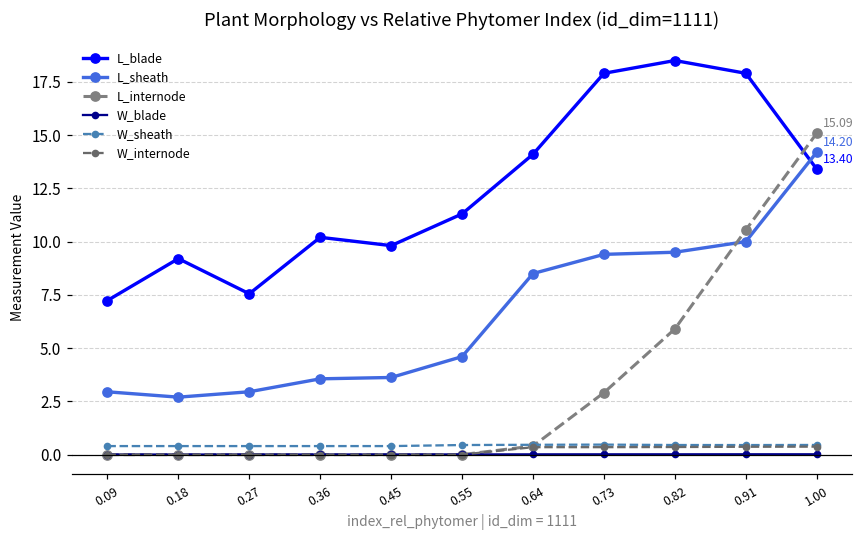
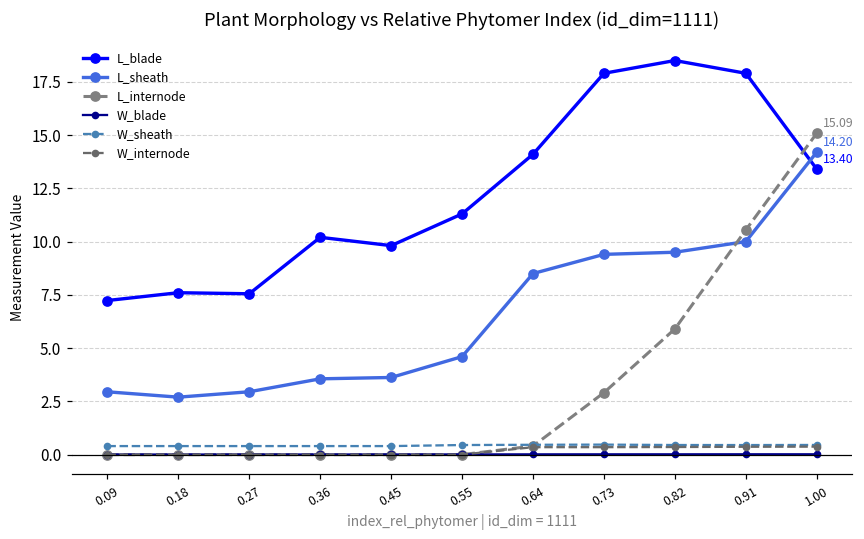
  {
    "L_blade": {
      "0.09": 7.2,
-     "0.18": 9.2,
+     "0.18": 7.6,
      "0.27": 7.6,
      "0.36": 10.2,
      "0.45": 9.8,
      "0.55": 11.3,
      "0.64": 14.1,
      "0.73": 17.9,
      "0.82": 18.5,
      "0.91": 17.9
    },
    "W_blade": {
      "0.64": 0.0,
      "0.73": 0.0,
      "0.82": 0.0,
      "0.91": 0.0,
      "1.00": 0.0
    }
  }
